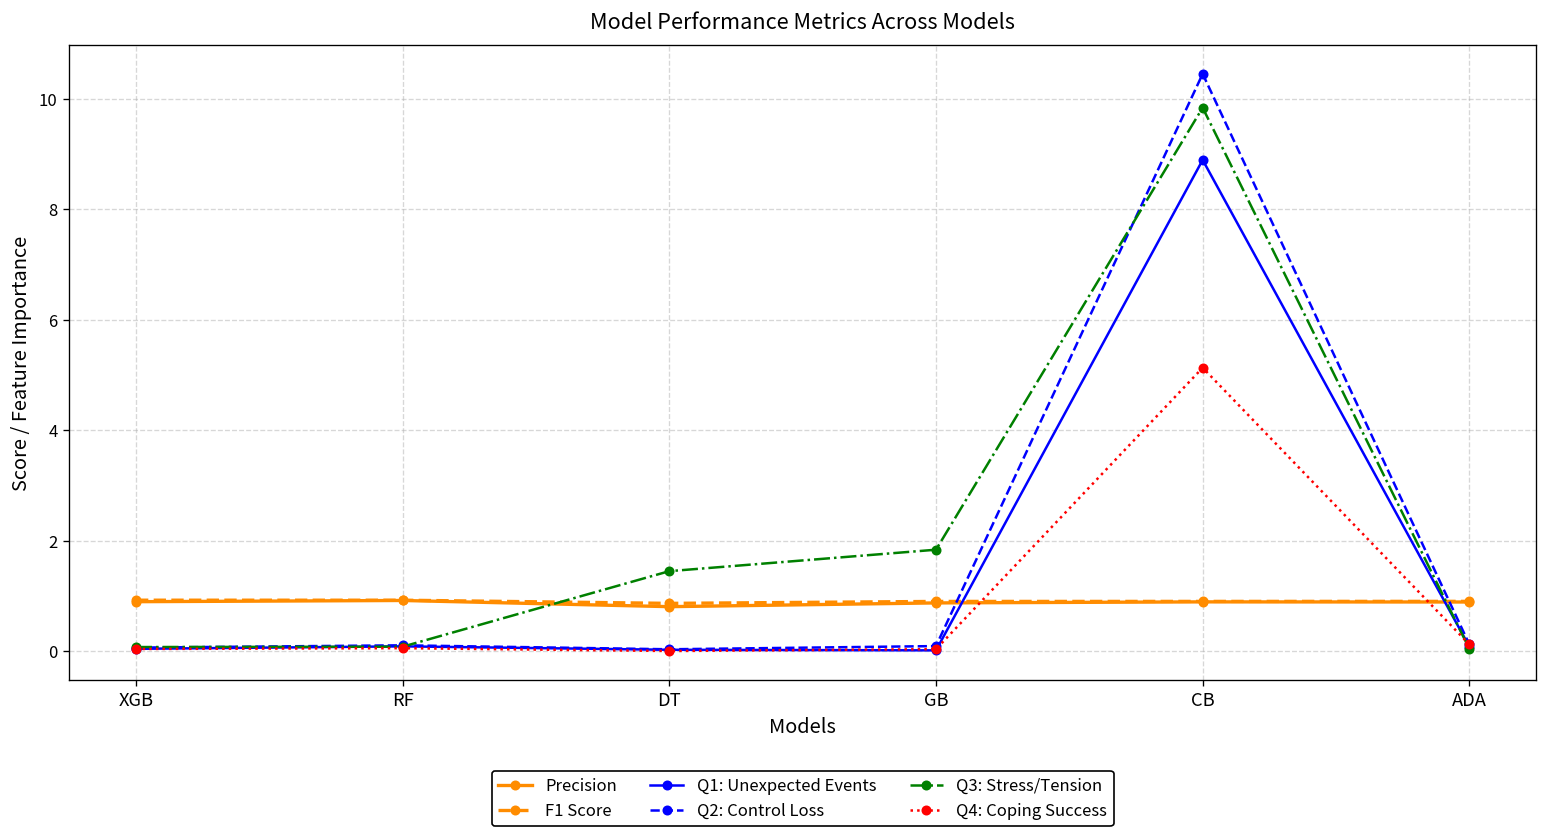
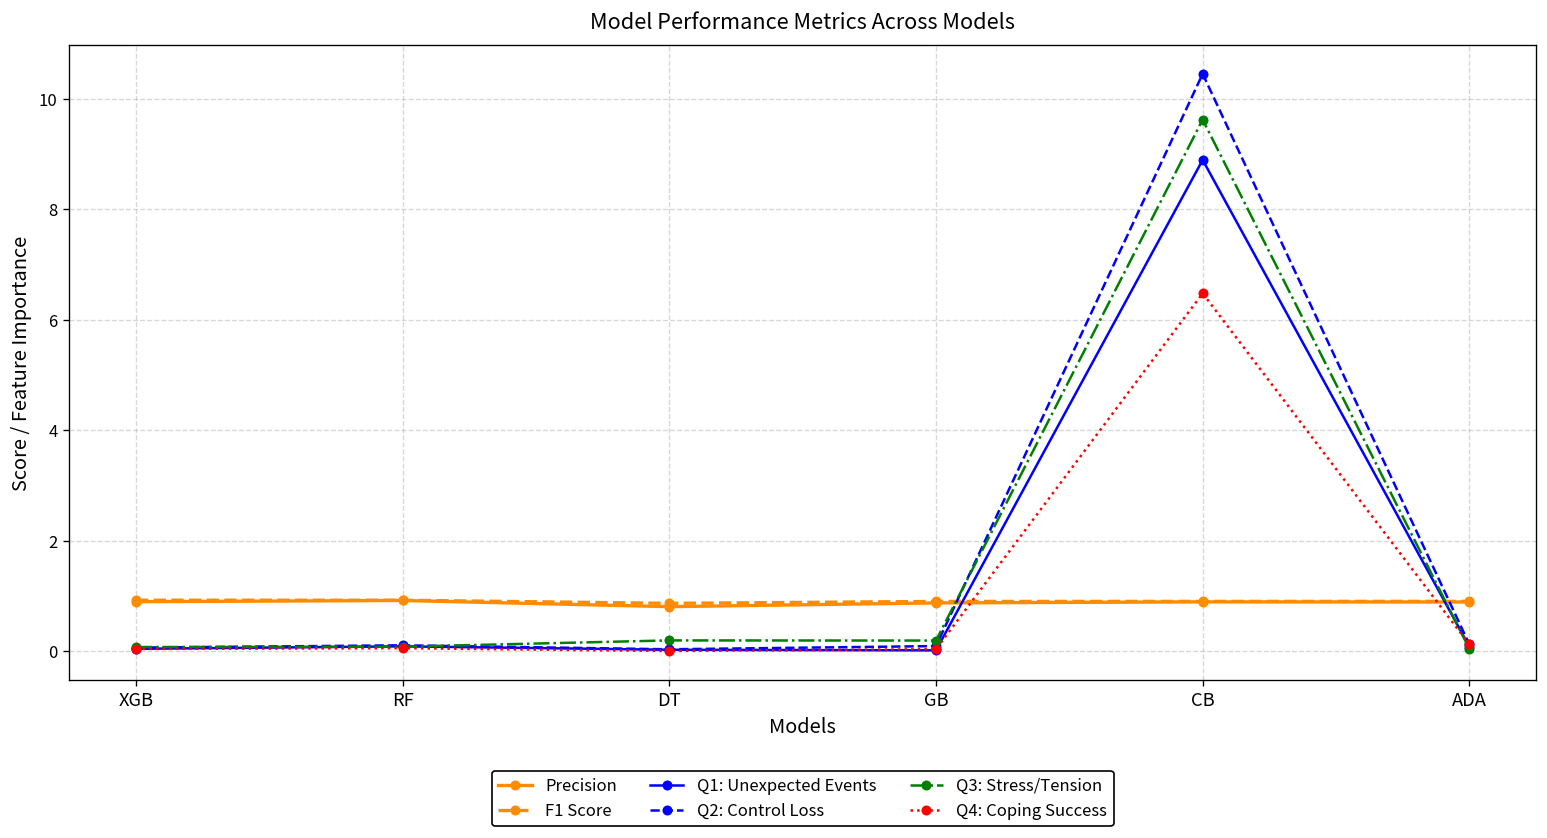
  {
    "Q3: Stress/Tension": {
-     "DT": 1.4,
-     "GB": 1.8,
-     "CB": 9.8
+     "DT": 0.2,
+     "GB": 0.2,
+     "CB": 9.6
    },
    "Q4: Coping Success": {
-     "CB": 5.1
+     "CB": 6.5
    }
  }
